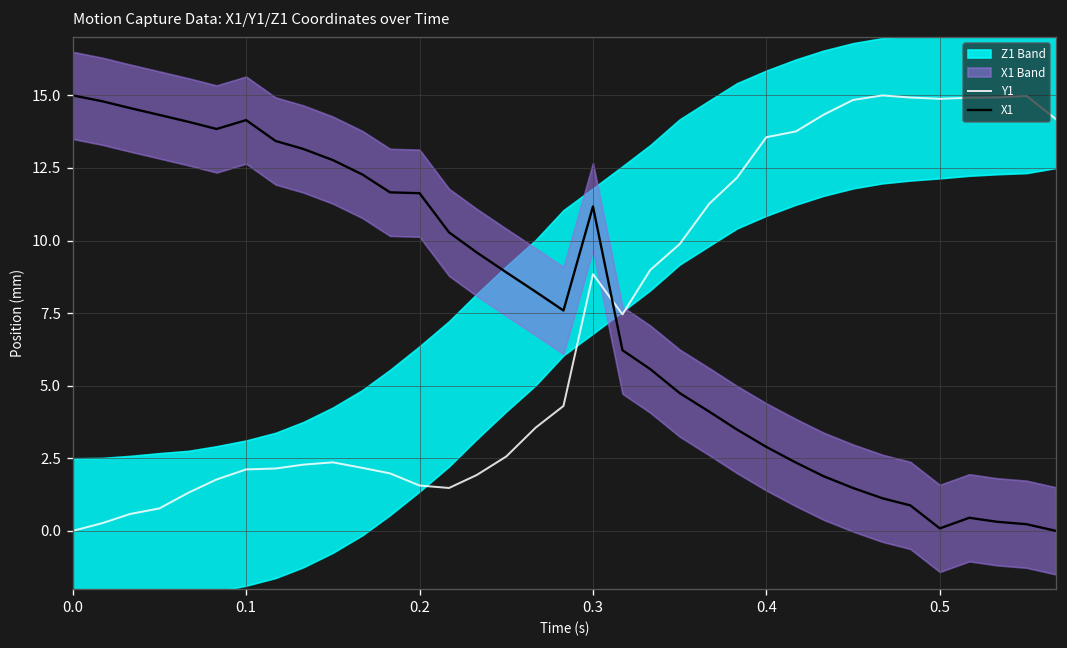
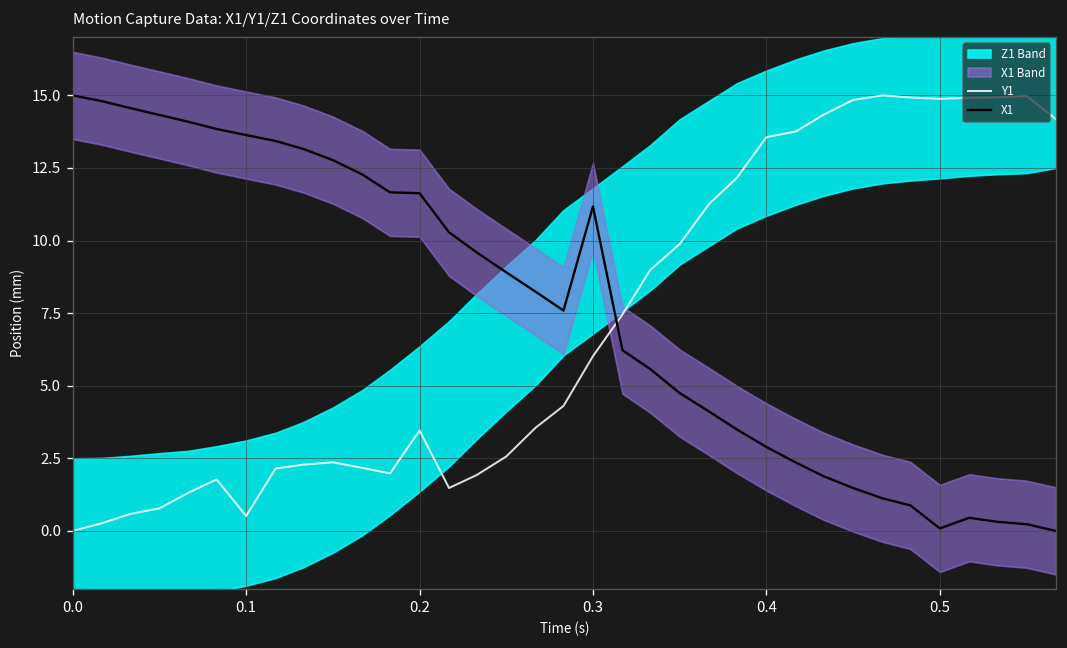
  {
    "Y1": {
      "0.0": 0.0,
-     "0.1": 2.1,
-     "0.2": 1.6,
-     "0.3": 8.8,
+     "0.1": 0.5,
+     "0.2": 3.5,
+     "0.3": 6.0,
      "0.4": 13.6,
      "0.5": 14.9
    },
    "X1": {
      "0.0": 15.0,
-     "0.1": 14.1,
+     "0.1": 13.6,
      "0.2": 11.6,
      "0.3": 11.2,
      "0.4": 2.9,
      "0.5": 0.1
    }
  }
